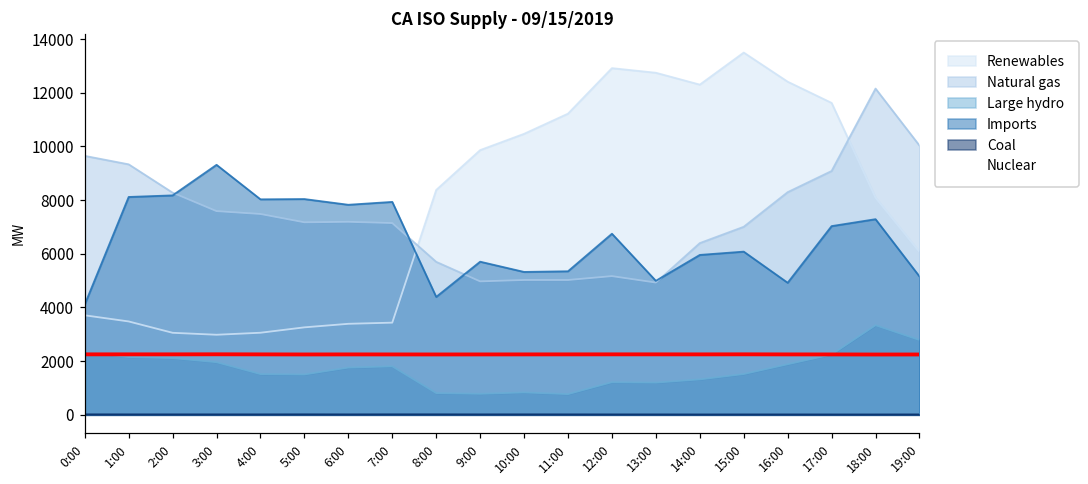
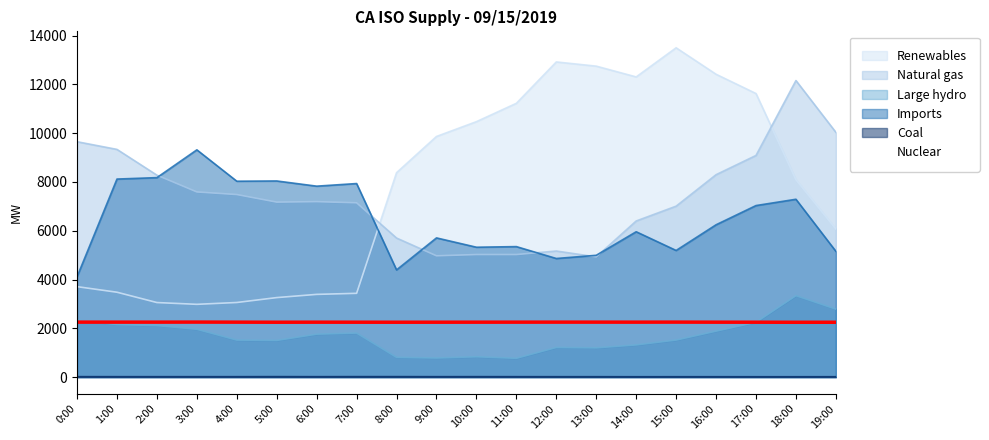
  {
    "Imports": {
      "0:00": 4100,
      "1:00": 8100,
      "3:00": 9300,
      "4:00": 8000,
      "5:00": 8000,
      "6:00": 7800,
      "7:00": 7900,
      "8:00": 4400,
      "9:00": 5700,
      "10:00": 5300,
      "11:00": 5400,
-     "12:00": 6700,
+     "12:00": 4900,
      "14:00": 6000,
-     "15:00": 6100,
-     "16:00": 4900,
+     "15:00": 5200,
+     "16:00": 6200,
      "17:00": 7000,
      "18:00": 7300,
      "19:00": 5200
    },
    "Coal": {
      "0:00": 0,
      "1:00": 0,
      "2:00": 0,
      "3:00": 0,
      "4:00": 0,
      "5:00": 0,
      "6:00": 0,
      "7:00": 0,
      "8:00": 0,
      "9:00": 0,
      "10:00": 0,
      "11:00": 0,
      "12:00": 0,
      "13:00": 0,
      "14:00": 0,
      "15:00": 0,
      "16:00": 0,
      "17:00": 0,
      "18:00": 0,
      "19:00": 0
    }
  }
